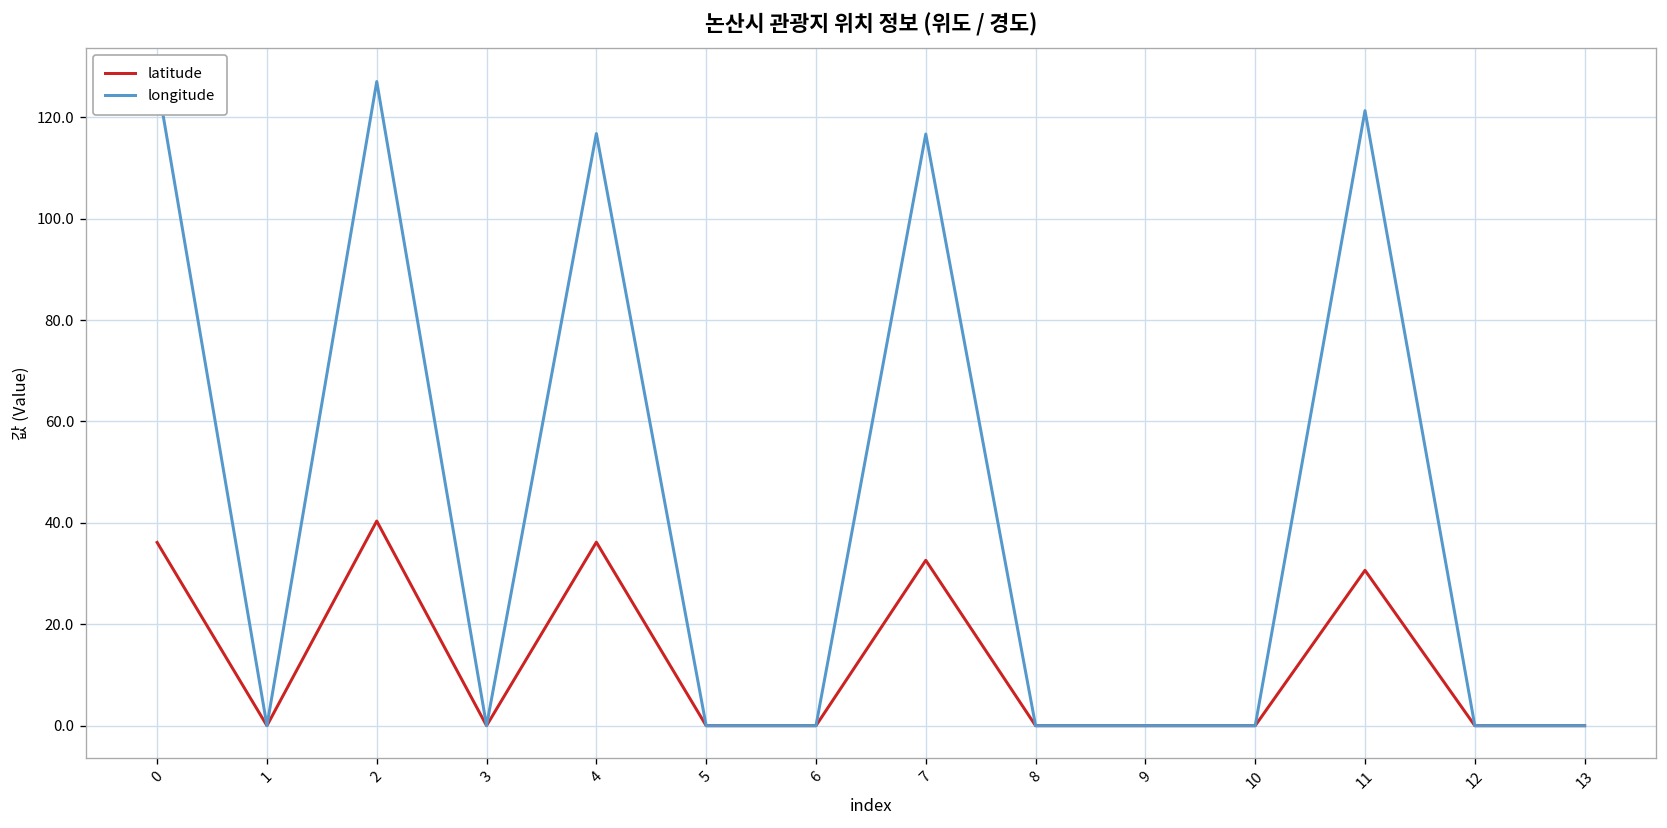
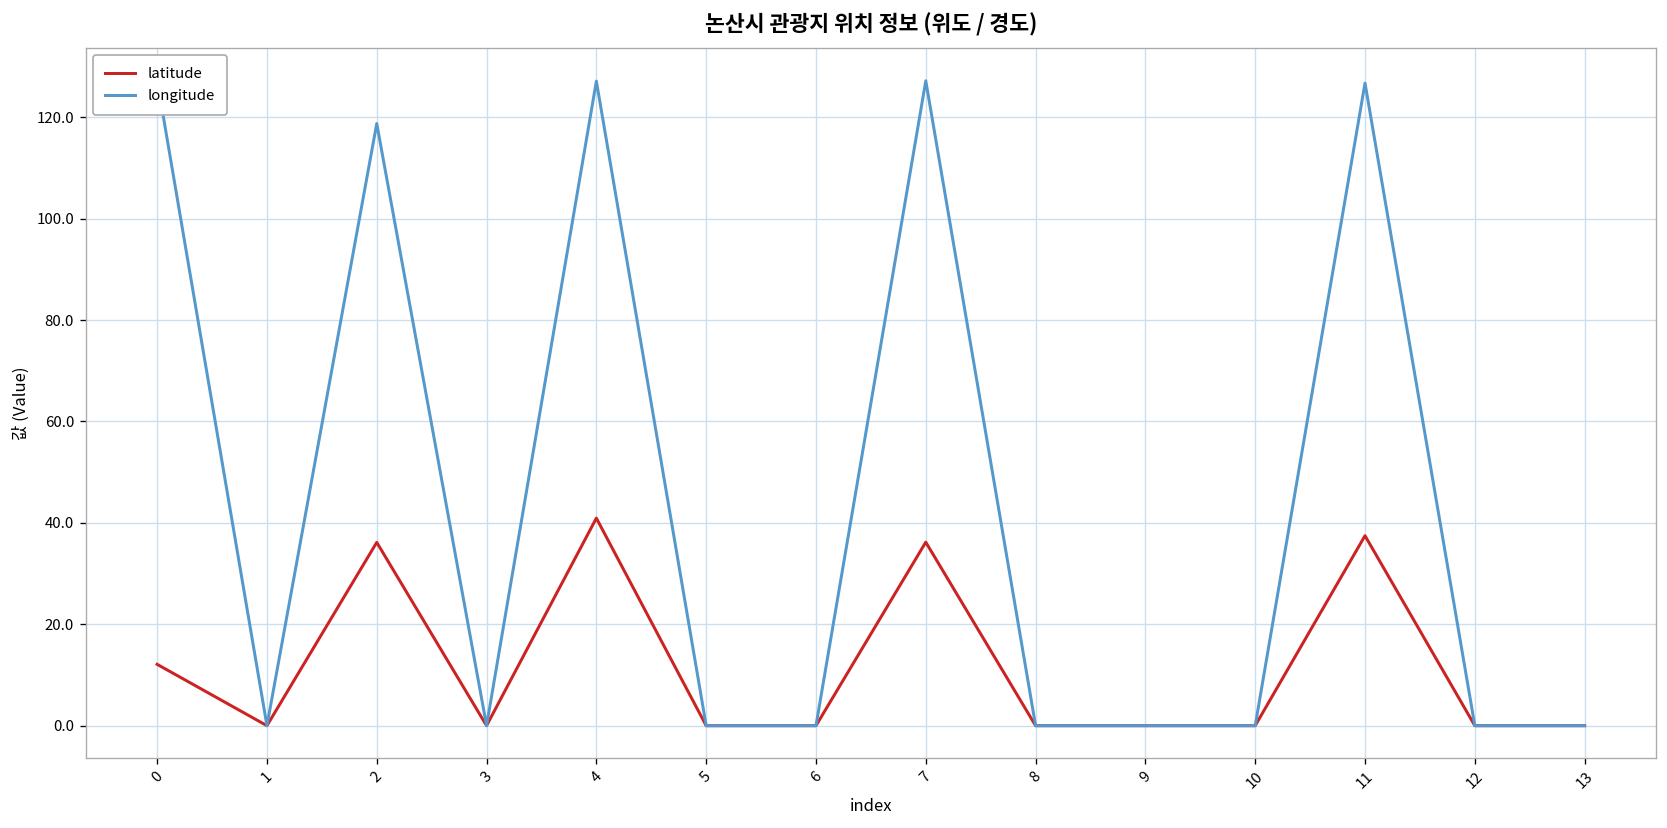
  {
    "latitude": {
-     "0": 36,
-     "2": 40,
-     "4": 36,
-     "7": 33,
-     "11": 31
+     "0": 12,
+     "2": 36,
+     "4": 41,
+     "7": 36,
+     "11": 37
    },
    "longitude": {
-     "2": 127,
-     "4": 117,
-     "7": 117,
-     "11": 121
+     "2": 119,
+     "4": 127,
+     "7": 127,
+     "11": 127
    }
  }
